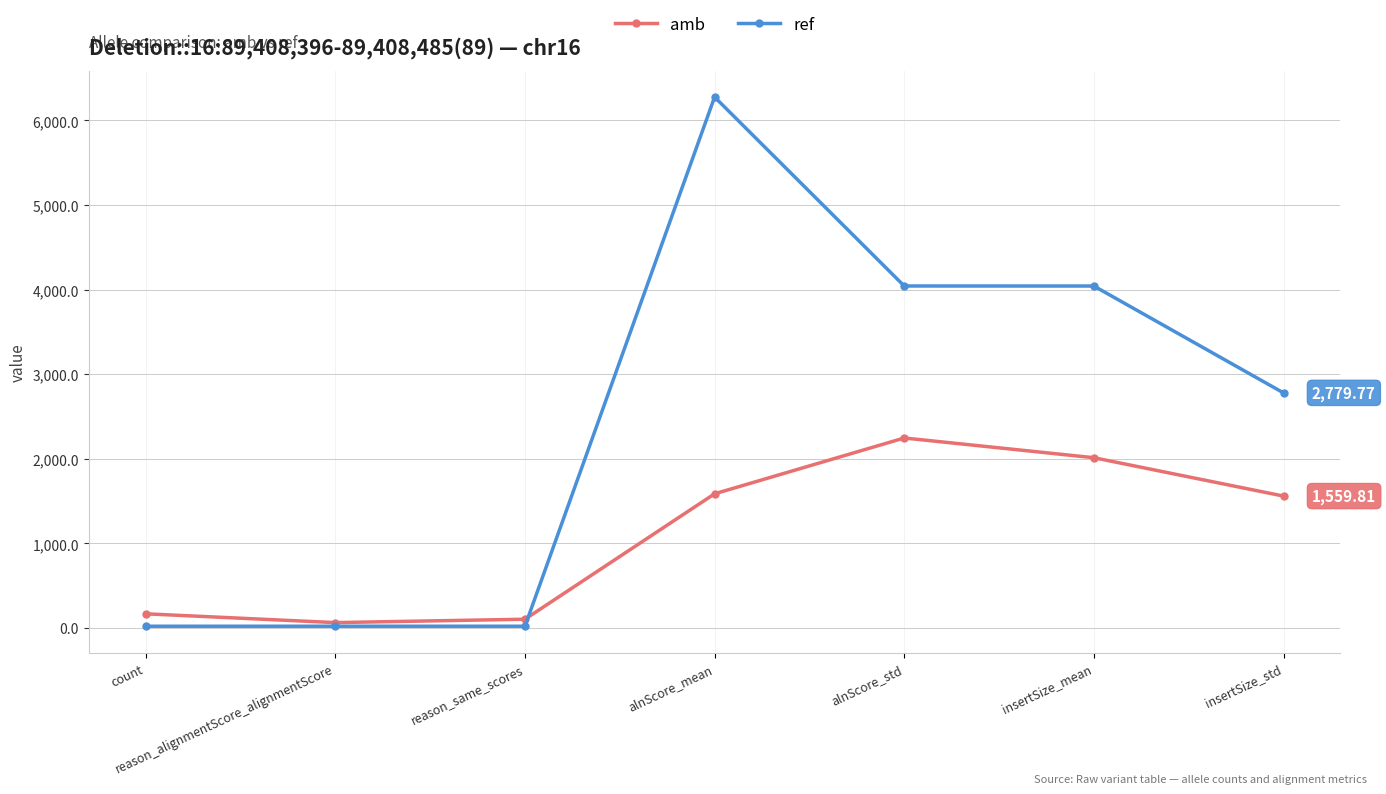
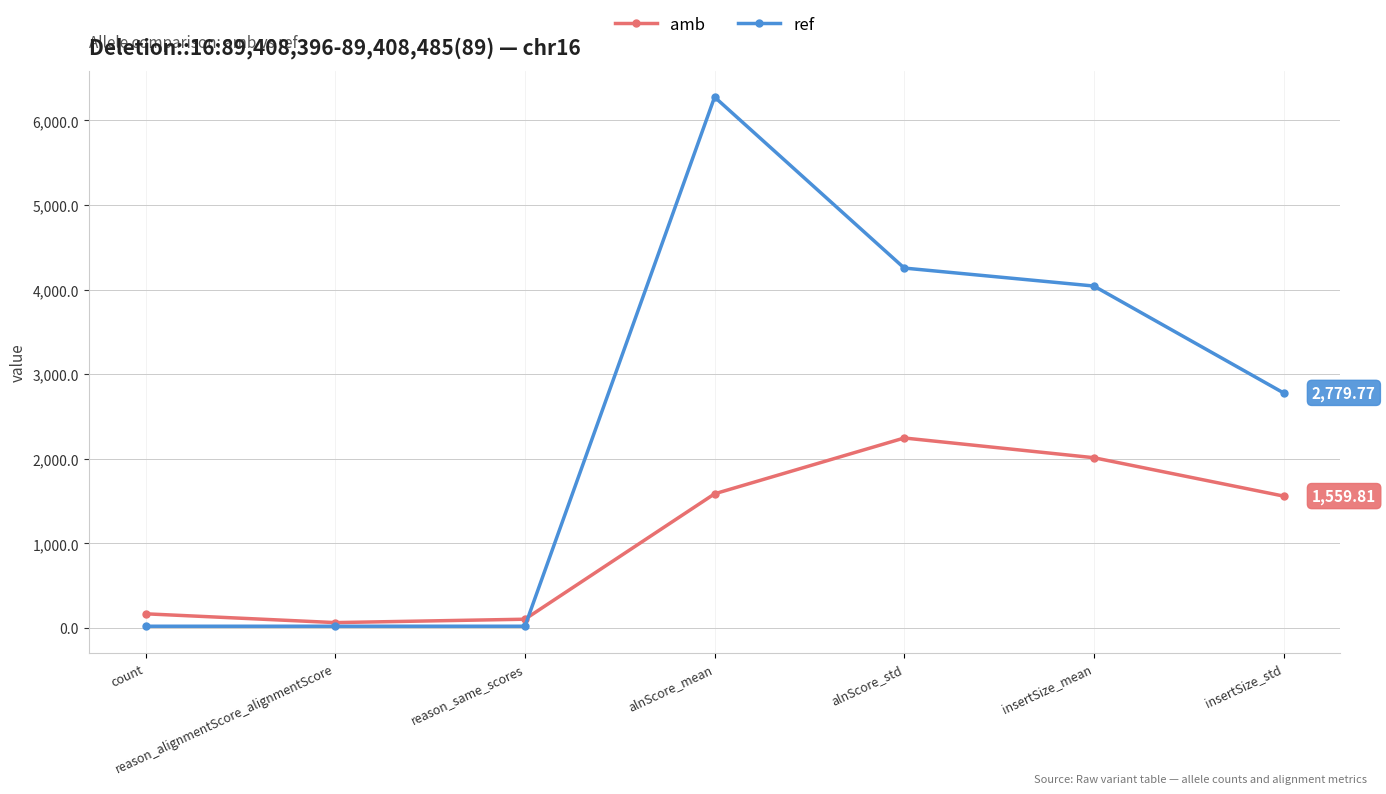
  {
    "amb": {
      "count": "200",
      "reason_alignmentScore_alignmentScore": "100",
      "reason_same_scores": "100",
      "alnScore_mean": "1,600",
      "alnScore_std": "2,200",
      "insertSize_mean": "2,000",
      "insertSize_std": "1,600"
    },
    "ref": {
      "count": "0",
      "reason_alignmentScore_alignmentScore": "0",
      "reason_same_scores": "0",
      "alnScore_mean": "6,300",
-     "alnScore_std": "4,000",
+     "alnScore_std": "4,300",
      "insertSize_mean": "4,000",
      "insertSize_std": "2,800"
    }
  }
